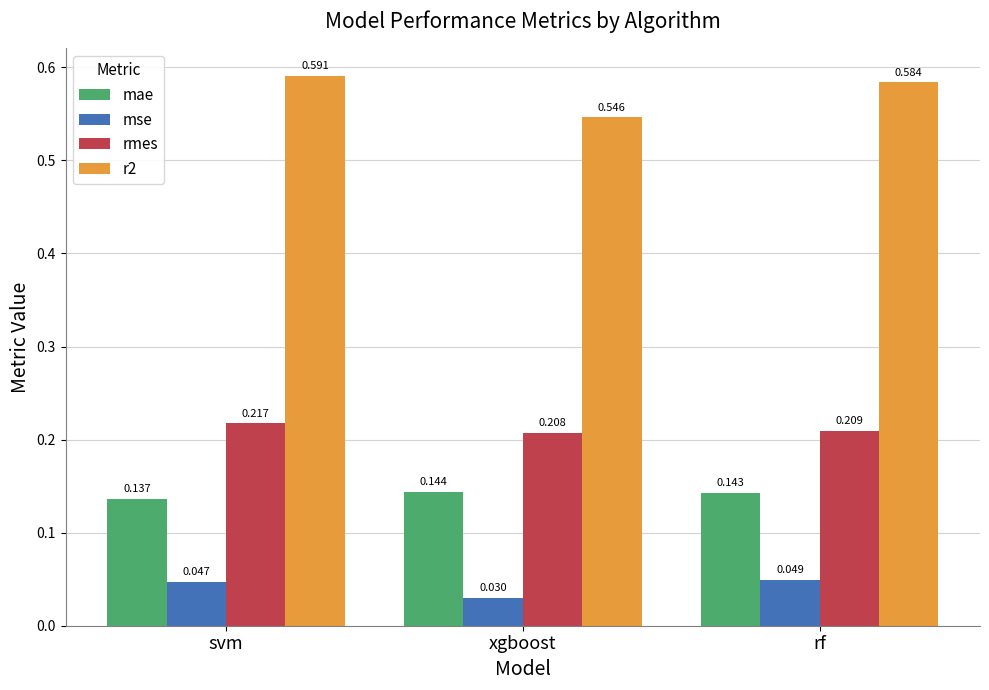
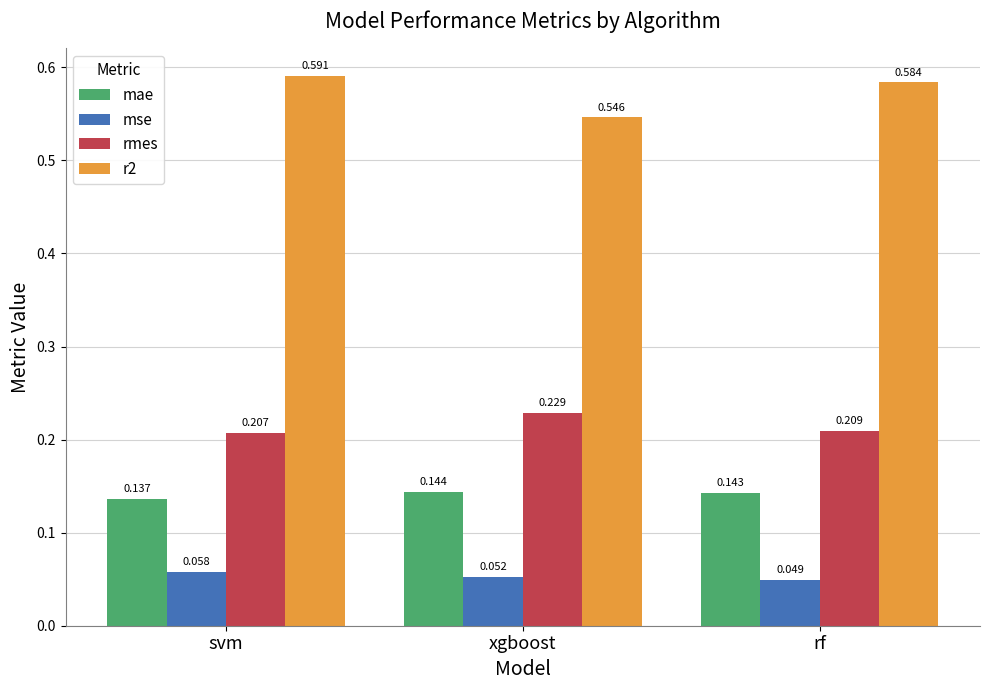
  {
    "mae": {
      "svm": 0.137,
      "xgboost": 0.144,
      "rf": 0.143
    },
    "mse": {
-     "svm": 0.047,
-     "xgboost": 0.030,
+     "svm": 0.058,
+     "xgboost": 0.052,
      "rf": 0.049
    },
    "rmes": {
-     "svm": 0.217,
-     "xgboost": 0.208,
+     "svm": 0.207,
+     "xgboost": 0.229,
      "rf": 0.209
    },
    "r2": {
      "svm": 0.591,
      "xgboost": 0.546,
      "rf": 0.584
    }
  }
